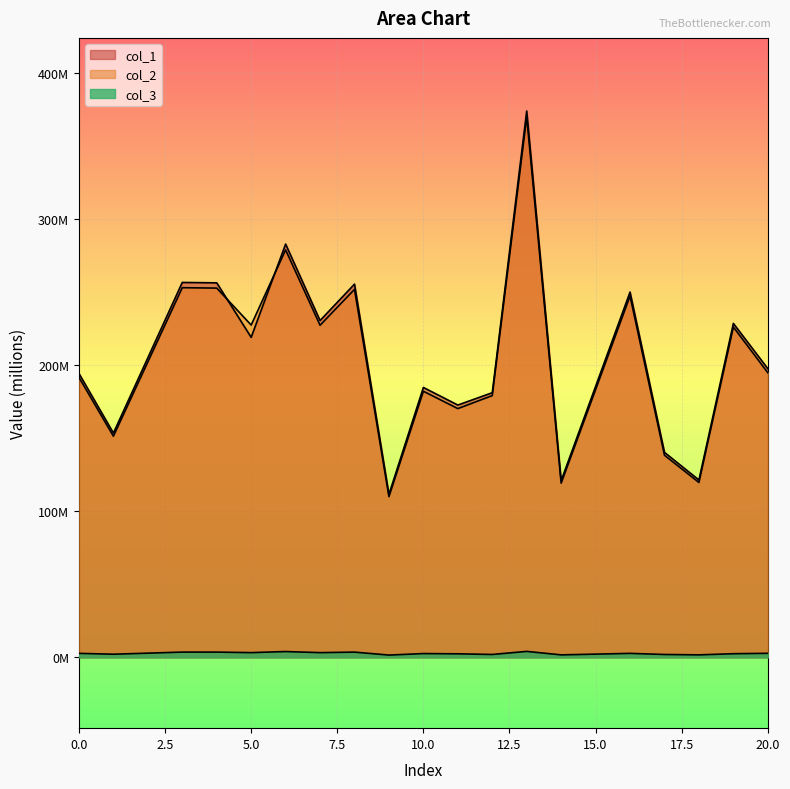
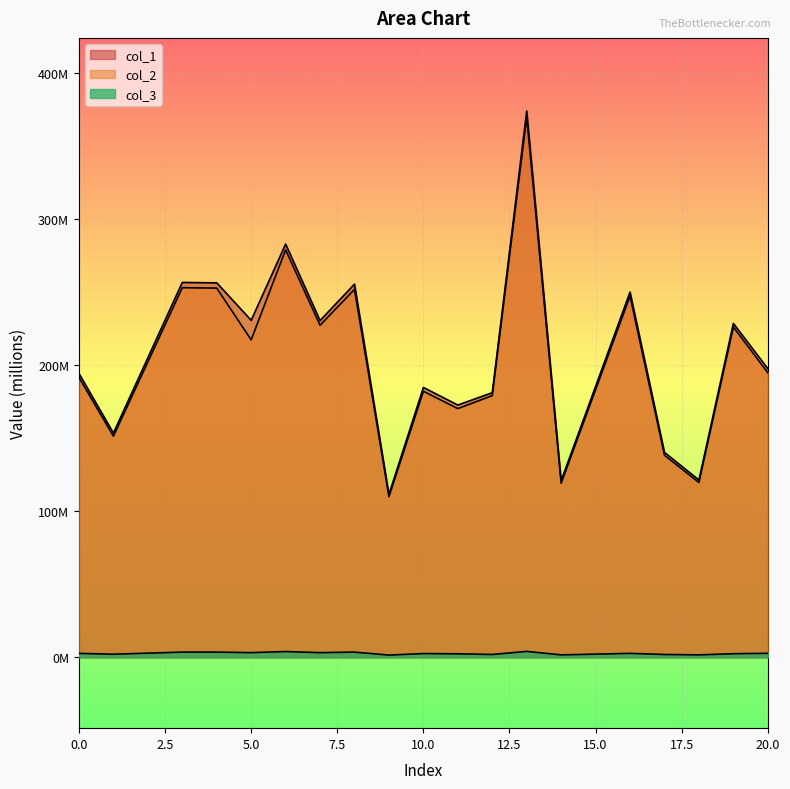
  {
    "col_1": {
      "0.0": 194000000,
-     "5.0": 219000000,
+     "5.0": 231000000,
      "10.0": 185000000,
      "20.0": 197000000
    },
    "col_2": {
      "0.0": 191000000,
-     "5.0": 227000000,
+     "5.0": 217000000,
      "10.0": 182000000,
      "20.0": 195000000
    },
    "col_3": {
      "0.0": 3000000,
      "5.0": 3000000,
      "10.0": 3000000,
      "20.0": 3000000
    }
  }
